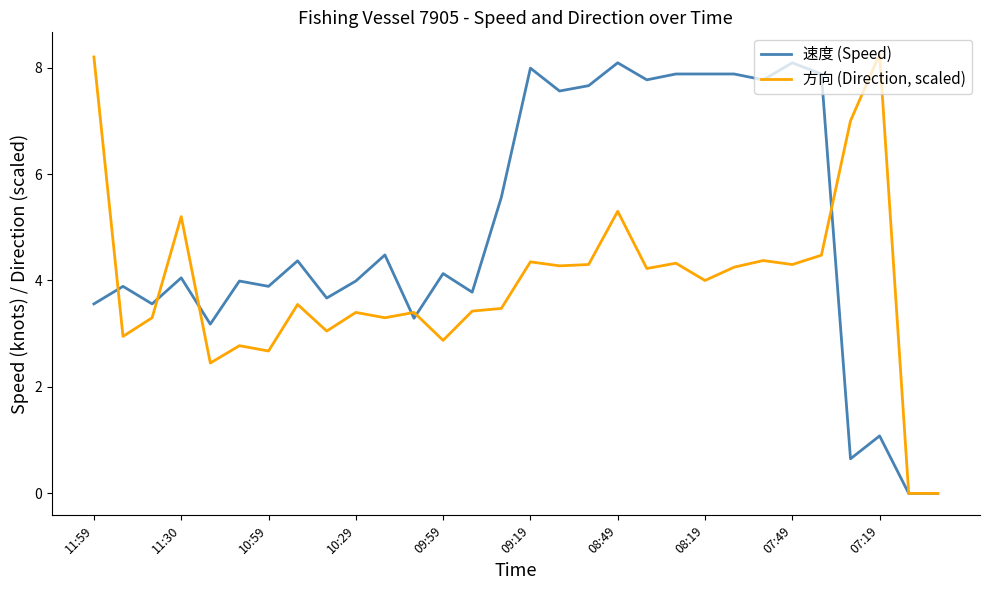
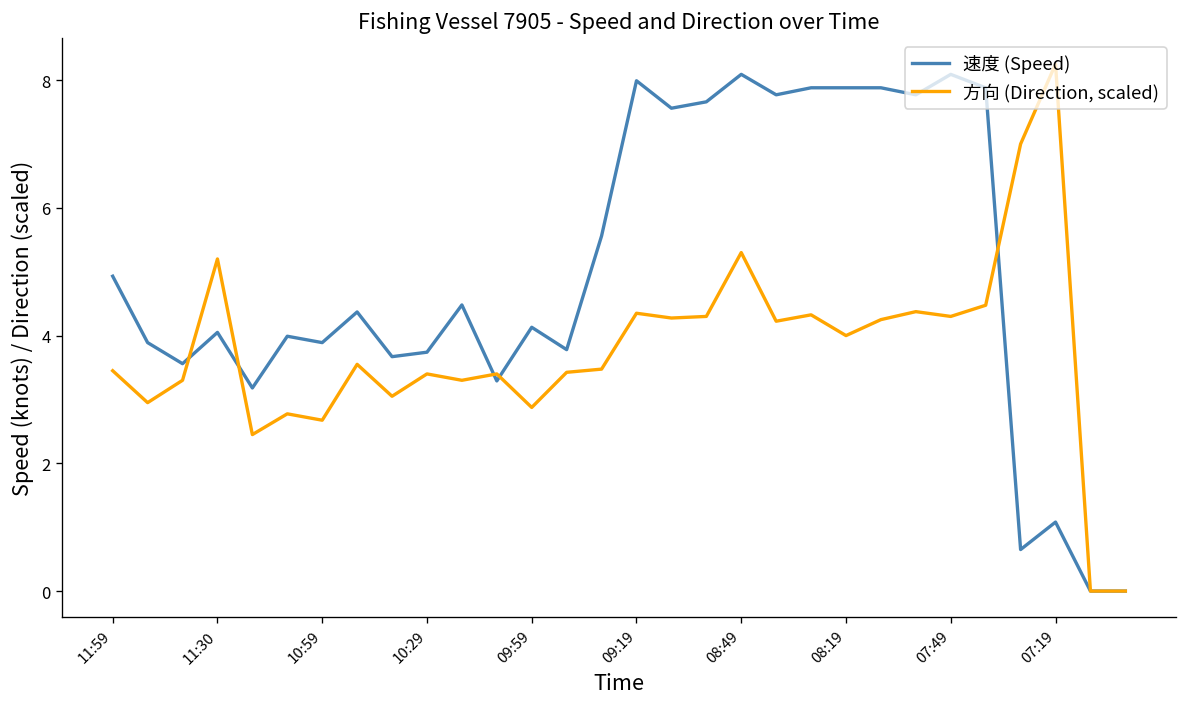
  {
    "速度 (Speed)": {
-     "11:59": 3.6,
+     "11:59": 4.9,
      "11:30": 4.1,
      "10:59": 3.9,
-     "10:29": 4.0,
+     "10:29": 3.7,
      "09:59": 4.1,
      "09:19": 8.0,
      "08:49": 8.1,
      "08:19": 7.9,
      "07:19": 1.1
    },
    "方向 (Direction, scaled)": {
-     "11:59": 8.2,
+     "11:59": 3.5,
      "11:30": 5.2,
      "10:59": 2.7,
      "10:29": 3.4,
      "09:59": 2.9,
      "09:19": 4.4,
      "08:49": 5.3,
      "08:19": 4.0,
      "07:49": 4.3
    }
  }
